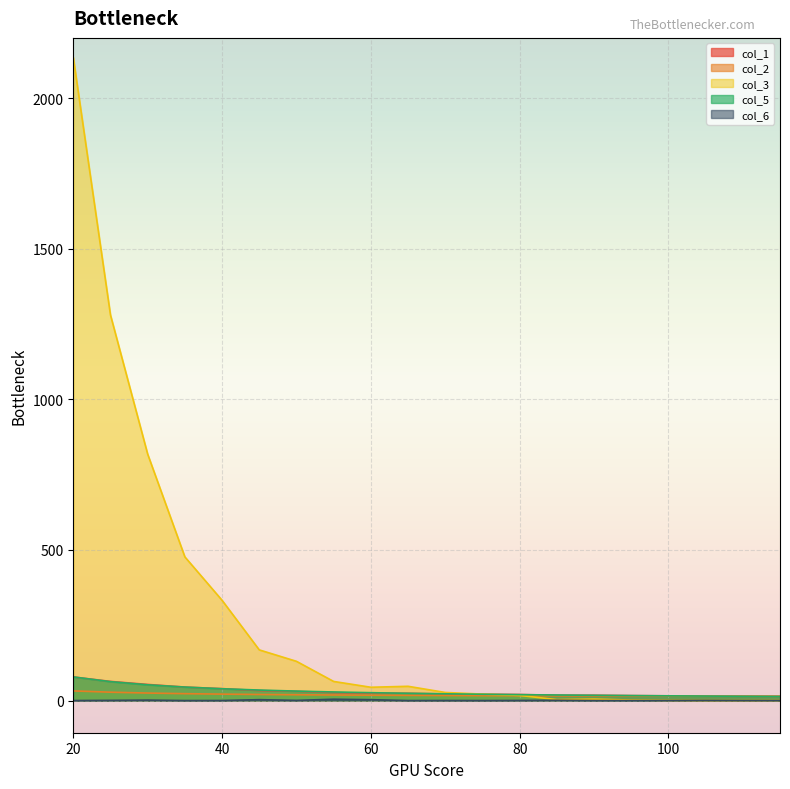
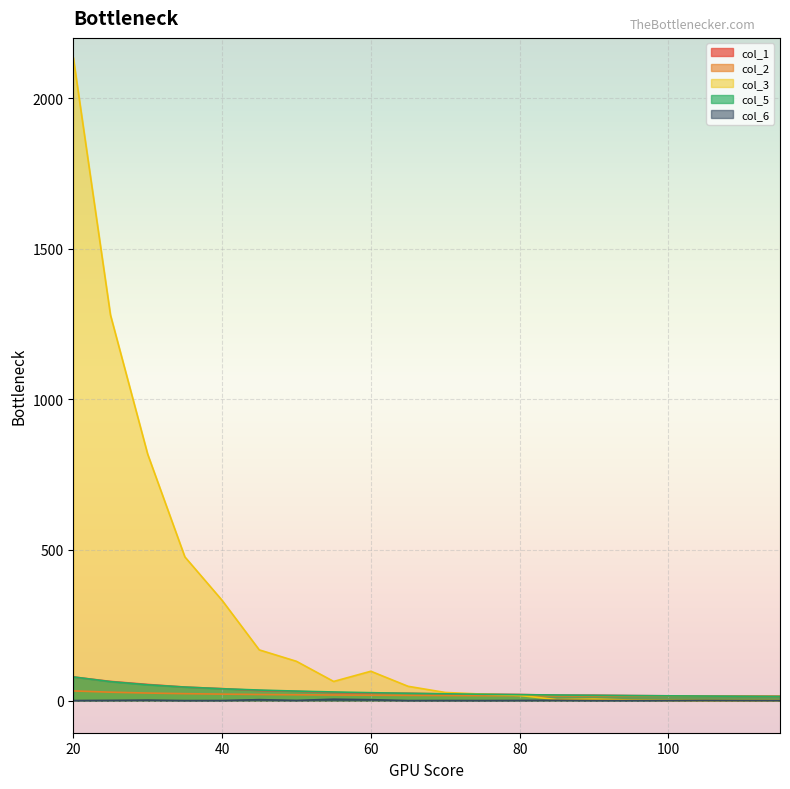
  {
    "col_3": {
      "20": 2140,
      "40": 330,
-     "60": 40
+     "60": 100
    },
    "col_6": {
      "20": 0,
      "40": 0,
      "60": 0,
      "80": 0
    }
  }
